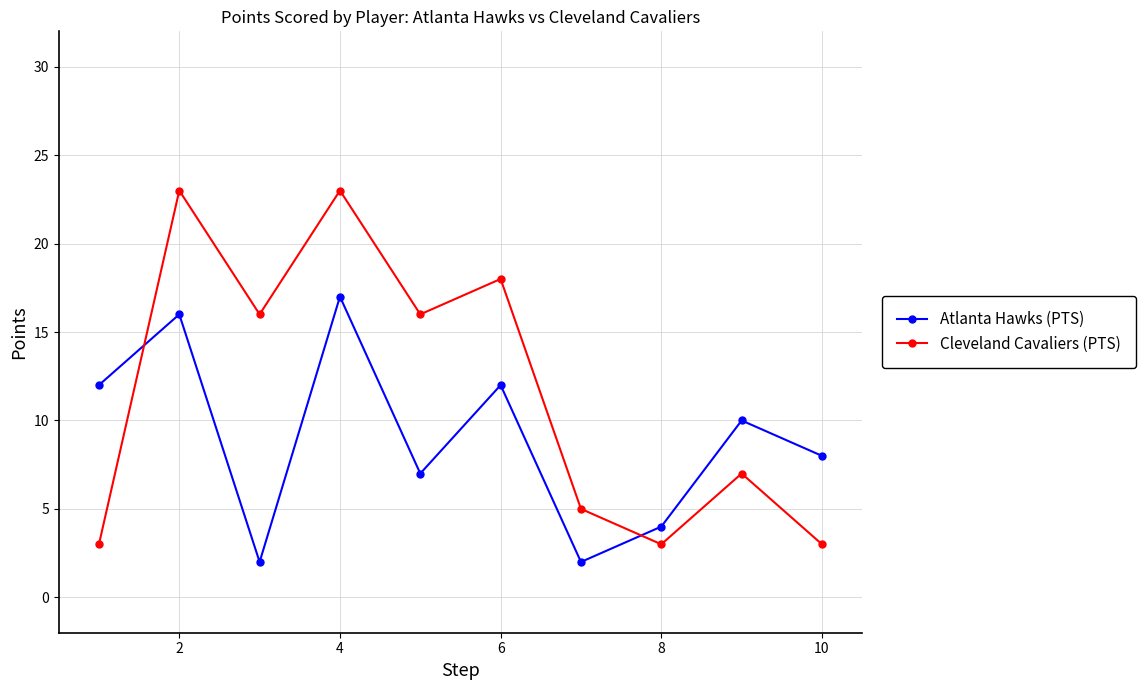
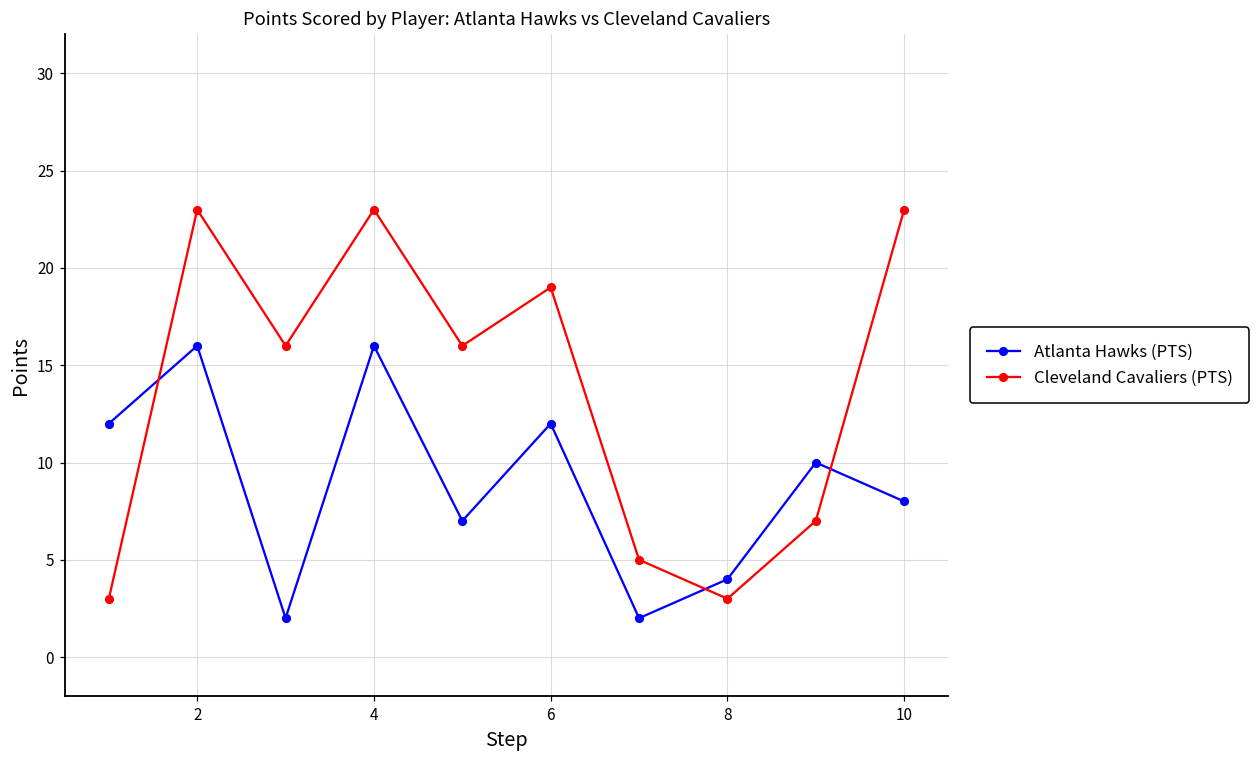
  {
    "Atlanta Hawks (PTS)": {
      "2": 16,
-     "4": 17,
+     "4": 16,
      "6": 12,
      "8": 4,
      "10": 8
    },
    "Cleveland Cavaliers (PTS)": {
      "2": 23,
      "4": 23,
-     "6": 18,
+     "6": 19,
      "8": 3,
-     "10": 3
+     "10": 23
    }
  }
